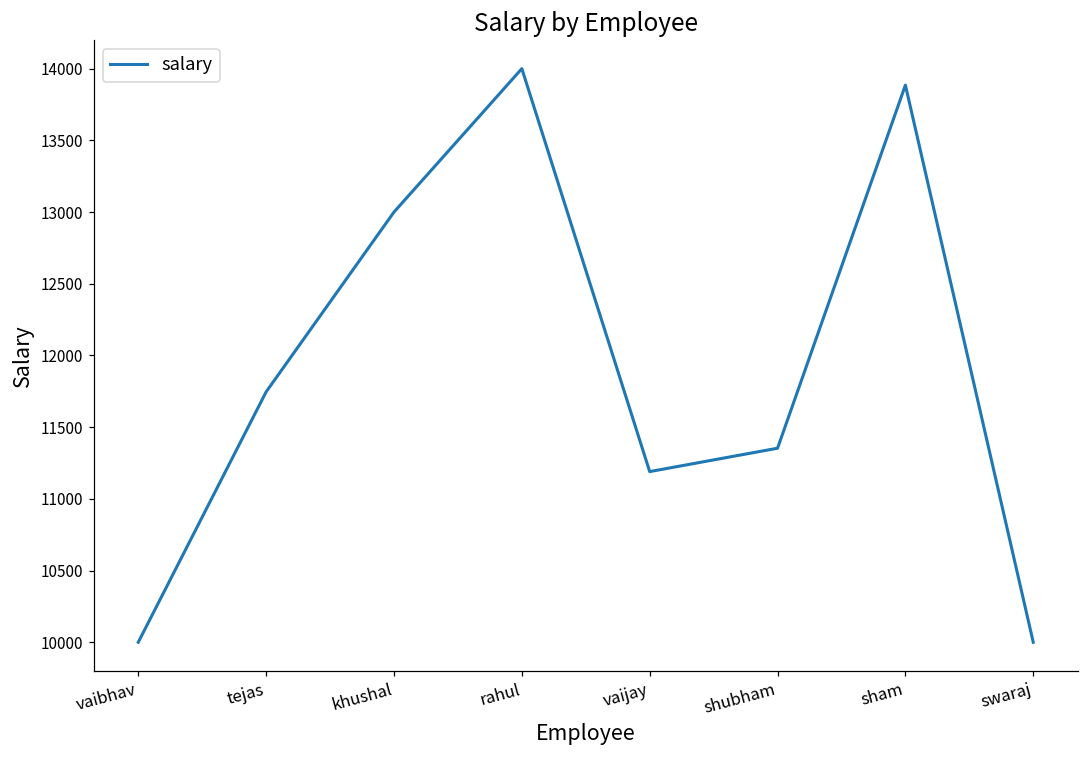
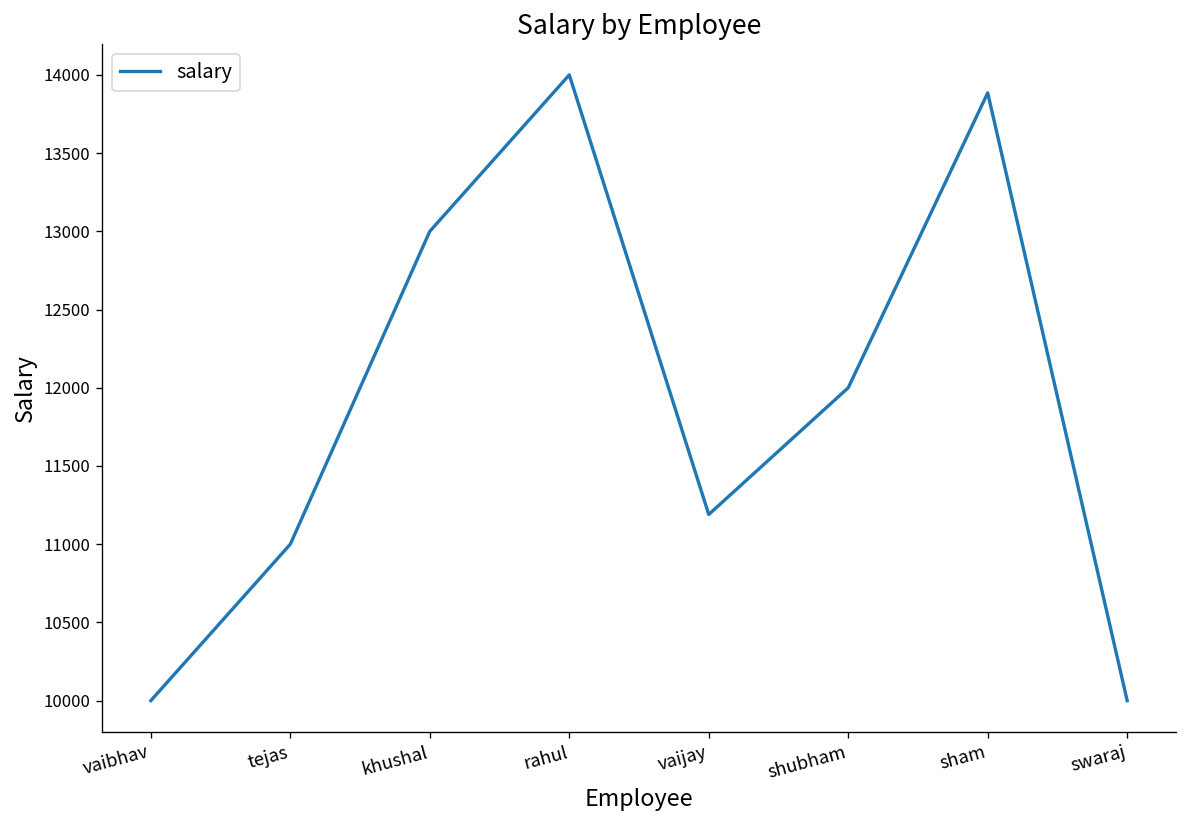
  {
    "vaibhav": 10000,
-   "tejas": 11750,
+   "tejas": 11000,
    "khushal": 13000,
    "rahul": 14000,
    "vaijay": 11190,
-   "shubham": 11350,
+   "shubham": 12000,
    "sham": 13890,
    "swaraj": 10000
  }
